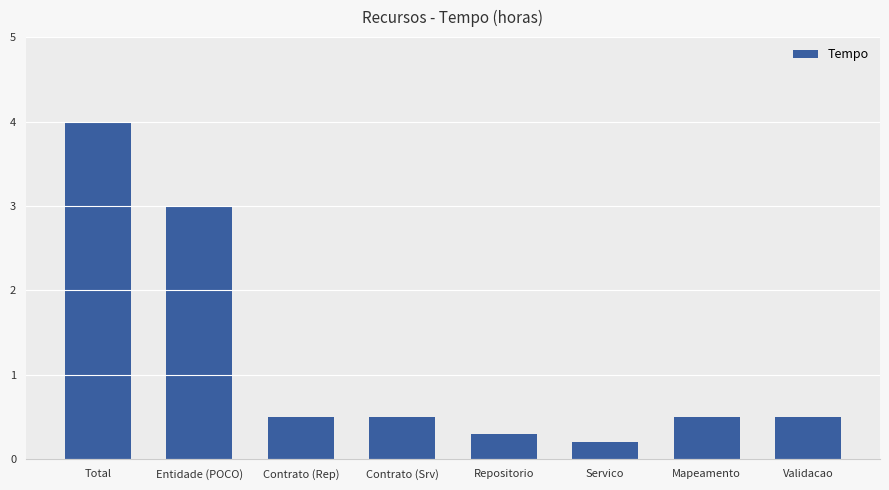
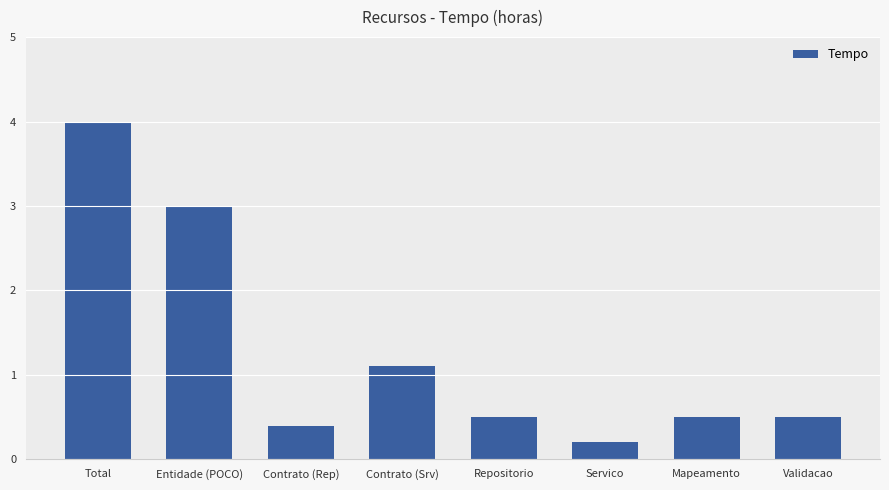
  {
    "Total": 4.0,
    "Entidade (POCO)": 3.0,
-   "Contrato (Rep)": 0.5,
-   "Contrato (Srv)": 0.5,
-   "Repositorio": 0.3,
+   "Contrato (Rep)": 0.4,
+   "Contrato (Srv)": 1.1,
+   "Repositorio": 0.5,
    "Servico": 0.2,
    "Mapeamento": 0.5,
    "Validacao": 0.5
  }
